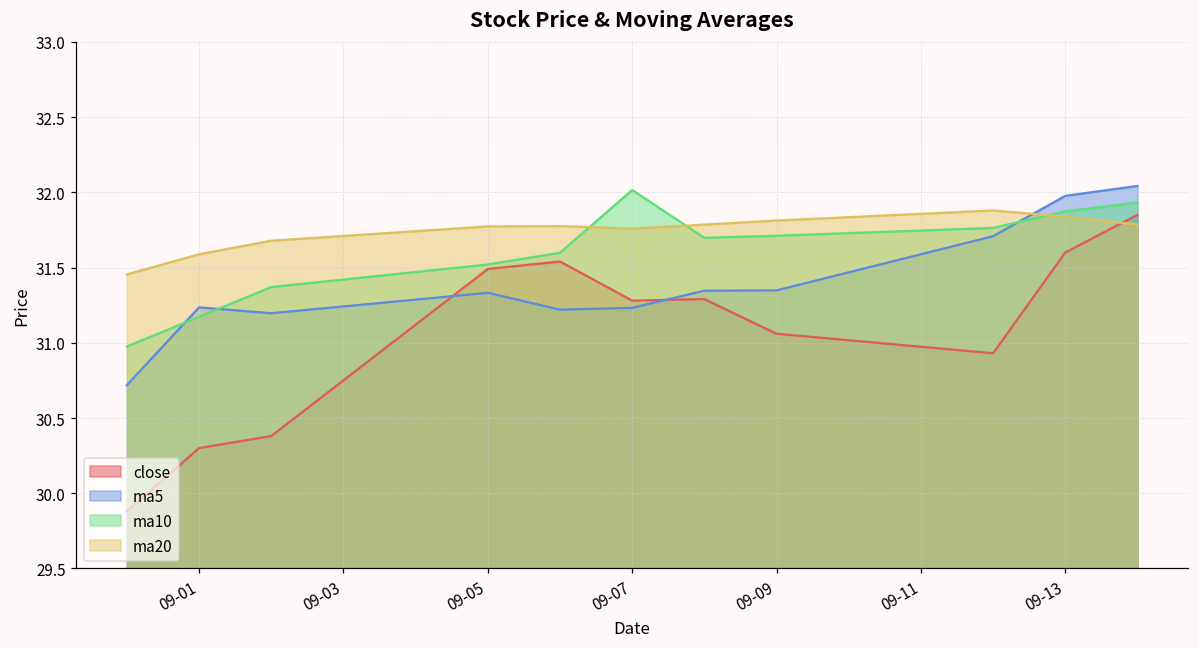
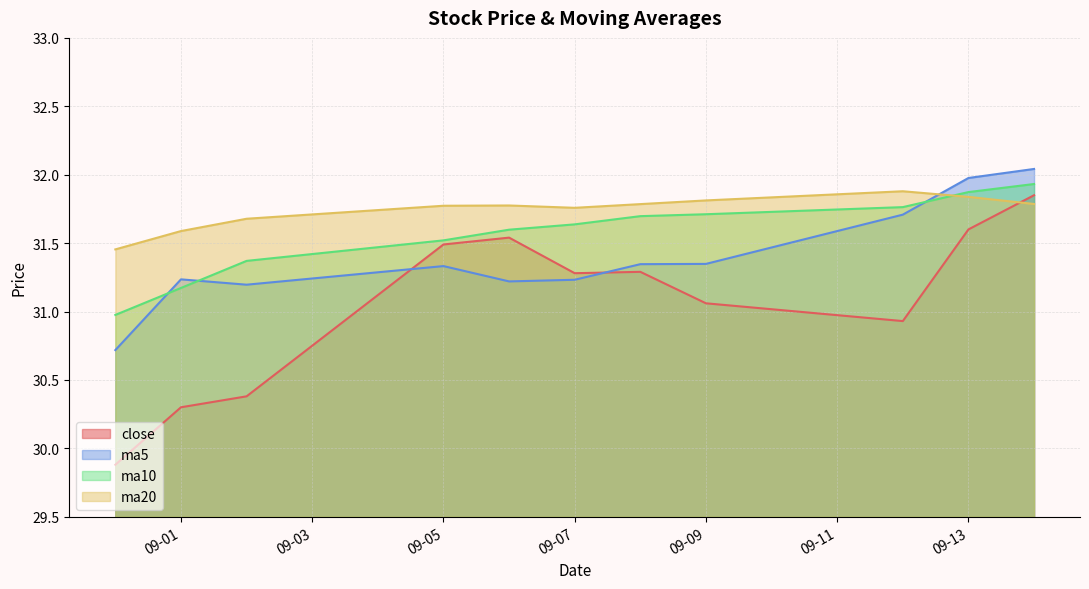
  {
    "close": {
      "09-01": 30.30,
      "09-05": 31.49,
      "09-07": 31.28,
      "09-09": 31.06,
      "09-13": 31.60
    },
    "ma5": {
      "09-01": 31.24,
      "09-05": 31.33,
      "09-07": 31.23,
      "09-09": 31.35,
      "09-13": 31.98
    },
    "ma10": {
      "09-01": 31.17,
      "09-05": 31.52,
-     "09-07": 32.02,
+     "09-07": 31.64,
      "09-09": 31.71,
      "09-13": 31.87
    },
    "ma20": {
      "09-01": 31.59,
      "09-05": 31.77,
      "09-07": 31.76,
      "09-09": 31.81,
      "09-13": 31.84
    }
  }
